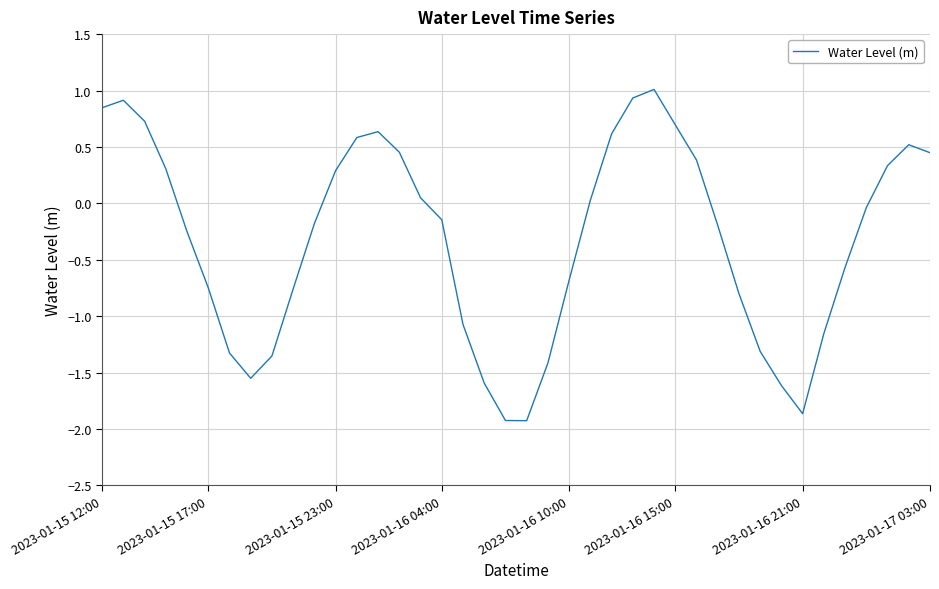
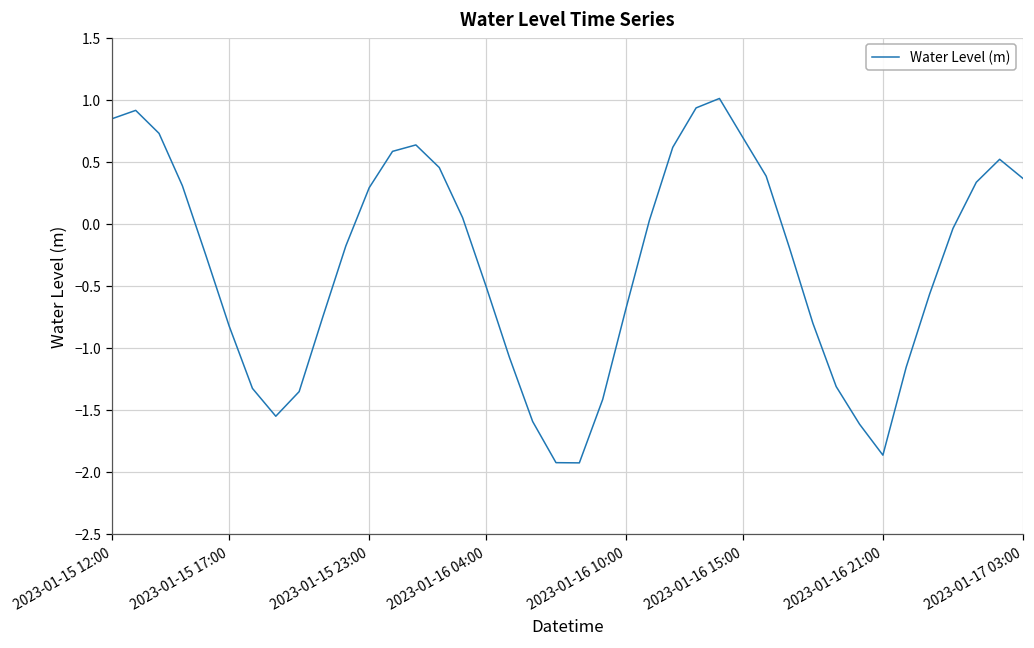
  {
    "2023-01-15 12:00": 0.85,
-   "2023-01-15 17:00": -0.75,
+   "2023-01-15 17:00": -0.82,
    "2023-01-15 23:00": 0.29,
-   "2023-01-16 04:00": -0.15,
+   "2023-01-16 04:00": -0.50,
    "2023-01-16 10:00": -0.68,
    "2023-01-16 15:00": 0.70,
    "2023-01-16 21:00": -1.86,
-   "2023-01-17 03:00": 0.45
+   "2023-01-17 03:00": 0.36
  }
